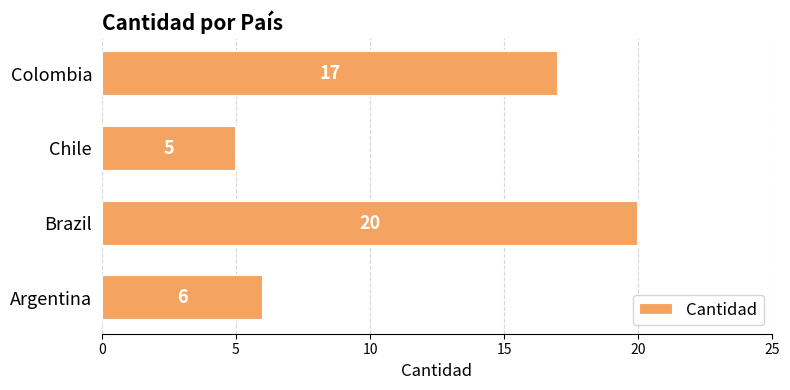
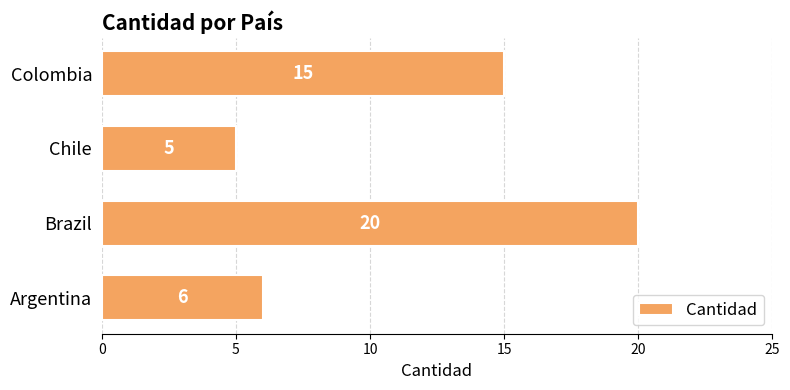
  {
-   "Colombia": 17,
+   "Colombia": 15,
    "Chile": 5,
    "Brazil": 20,
    "Argentina": 6
  }
